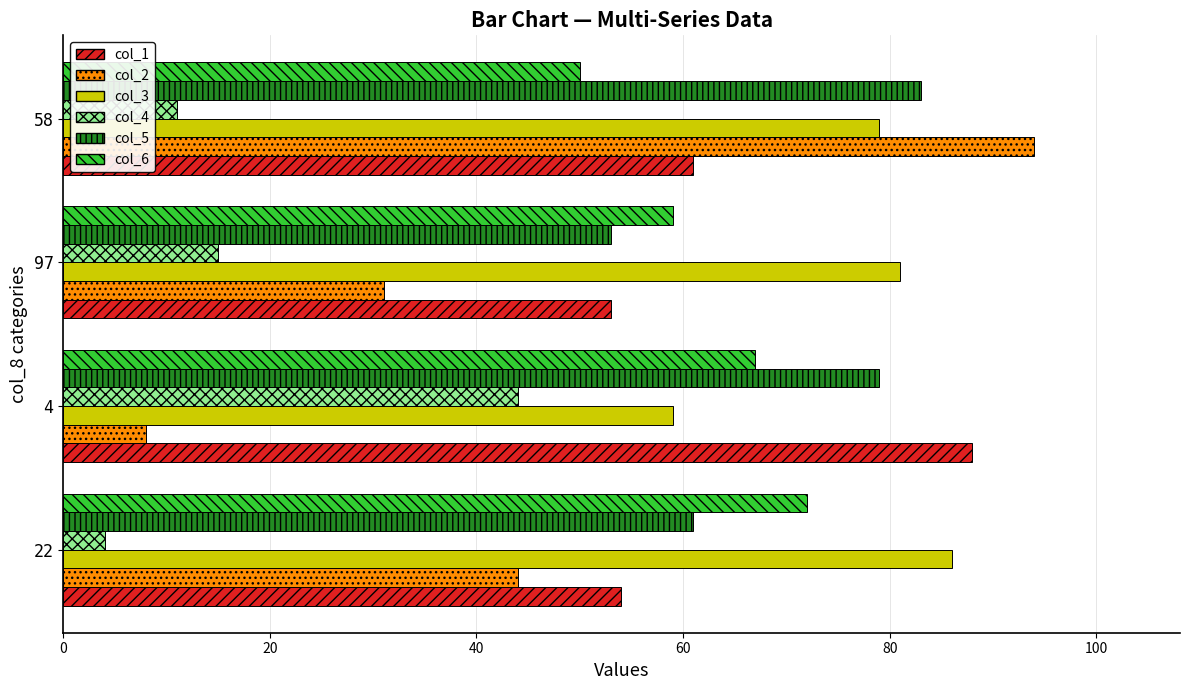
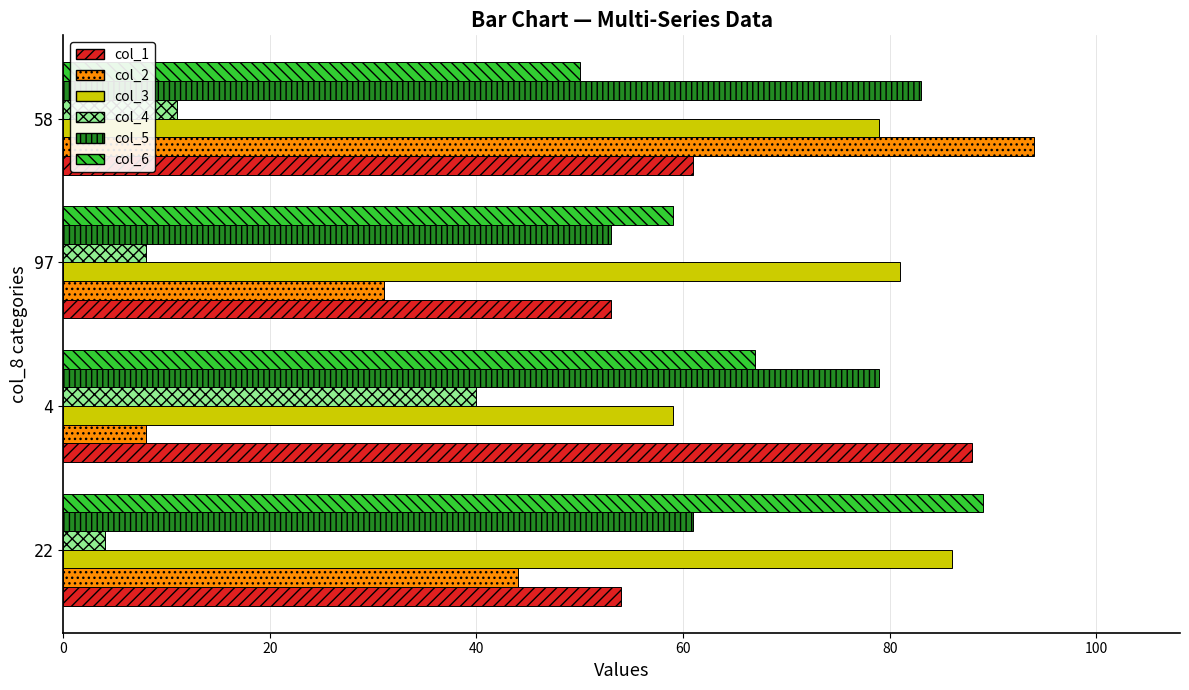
  {
    "col_1": {
      "58": 61,
      "97": 53,
      "4": 88,
      "22": 54
    },
    "col_2": {
      "58": 94,
      "97": 31,
      "4": 8,
      "22": 44
    },
    "col_3": {
      "58": 79,
      "97": 81,
      "4": 59,
      "22": 86
    },
    "col_4": {
      "58": 11,
-     "97": 15,
-     "4": 44,
+     "97": 8,
+     "4": 40,
      "22": 4
    },
    "col_5": {
      "58": 83,
      "97": 53,
      "4": 79,
      "22": 61
    },
    "col_6": {
      "58": 50,
      "97": 59,
      "4": 67,
-     "22": 72
+     "22": 89
    }
  }
